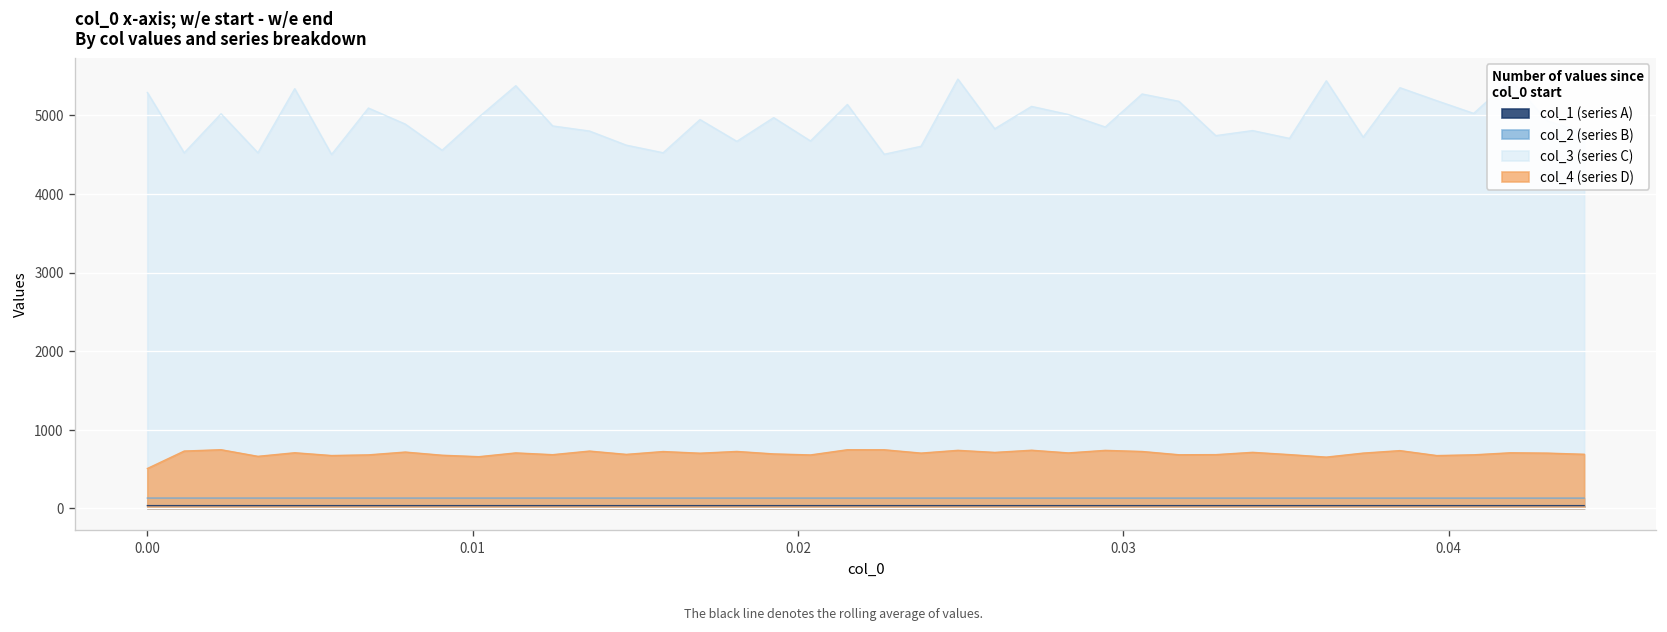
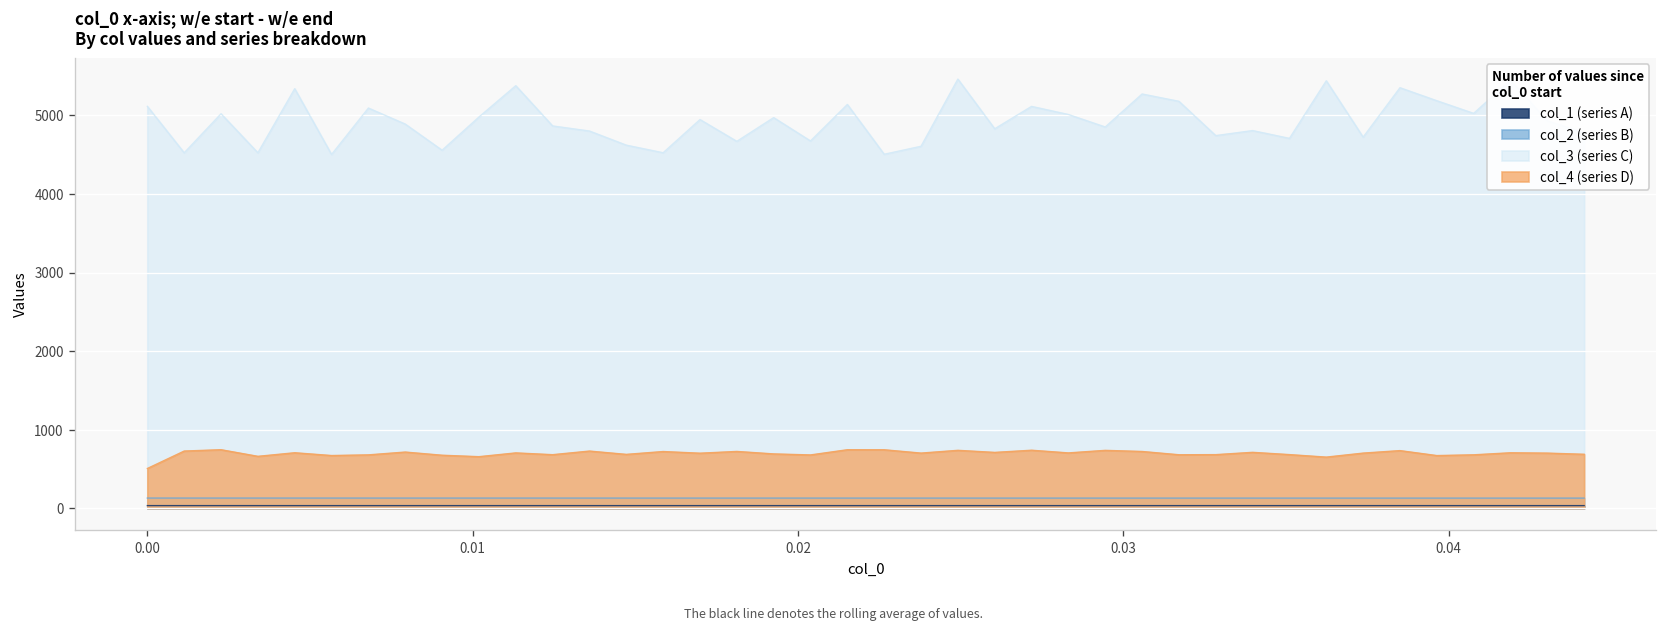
  {
    "col_1 (series A)": {
      "0.00": 0
    },
    "col_2 (series B)": {
      "0.00": 100
    },
    "col_3 (series C)": {
-     "0.00": 5300
+     "0.00": 5100
    },
    "col_4 (series D)": {
      "0.00": 500
    }
  }
